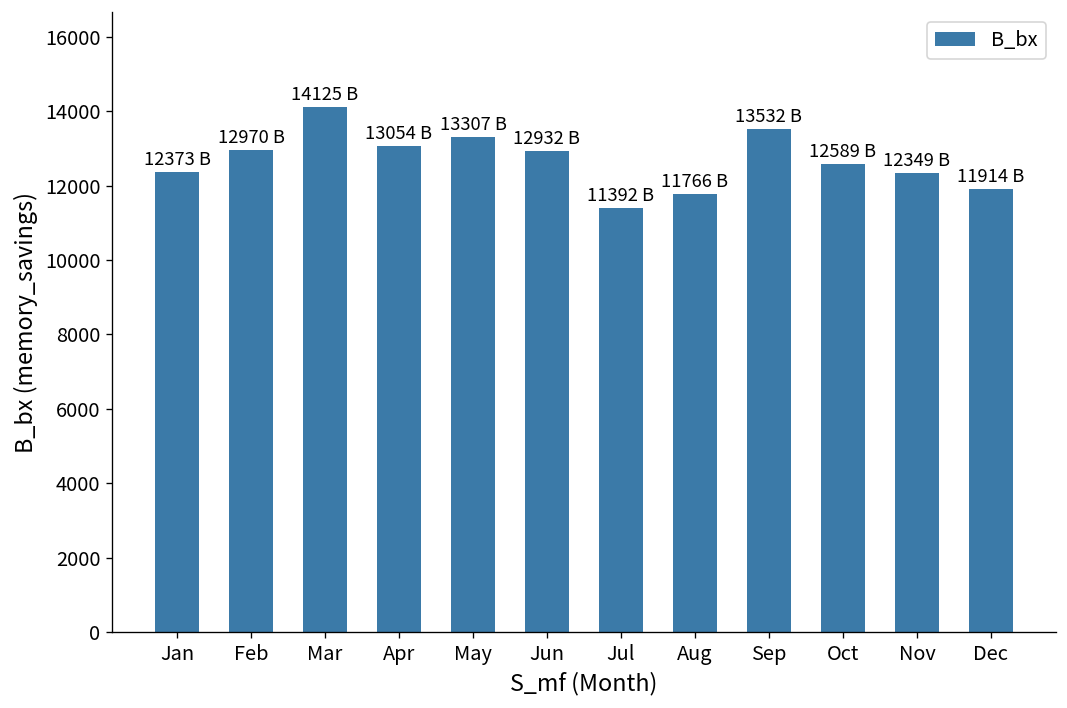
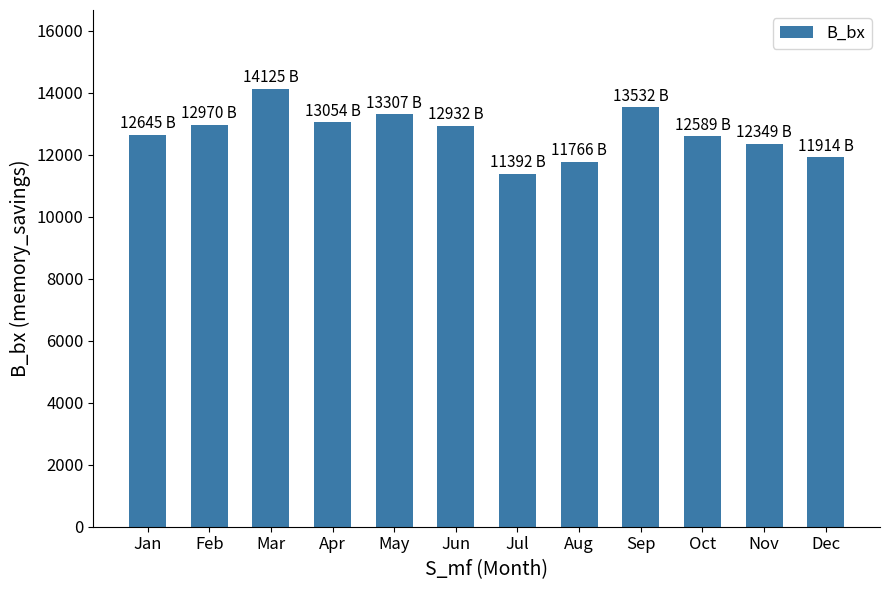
  {
-   "Jan": 12373,
+   "Jan": 12645,
    "Feb": 12970,
    "Mar": 14125,
    "Apr": 13054,
    "May": 13307,
    "Jun": 12932,
    "Jul": 11392,
    "Aug": 11766,
    "Sep": 13532,
    "Oct": 12589,
    "Nov": 12349,
    "Dec": 11914
  }
